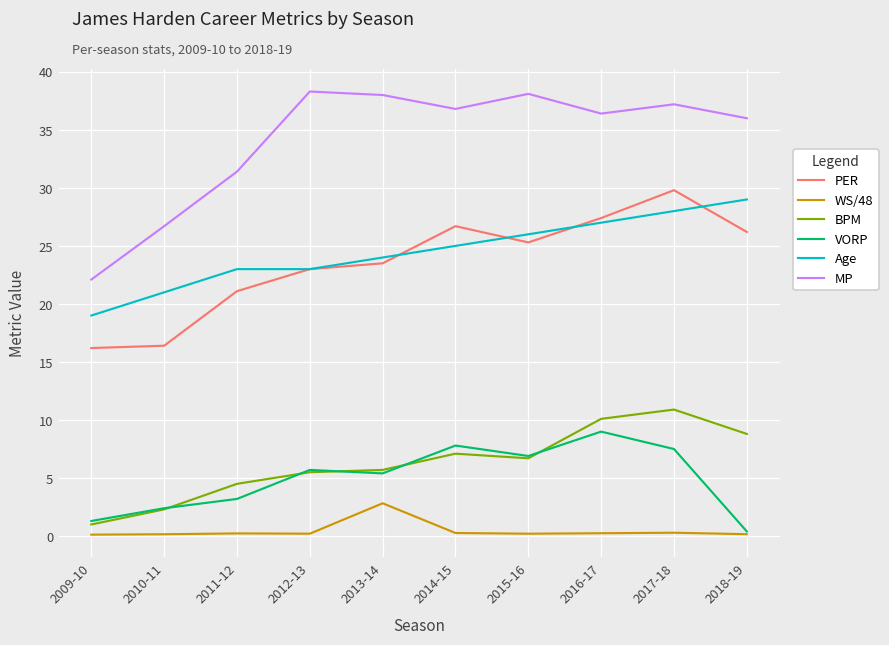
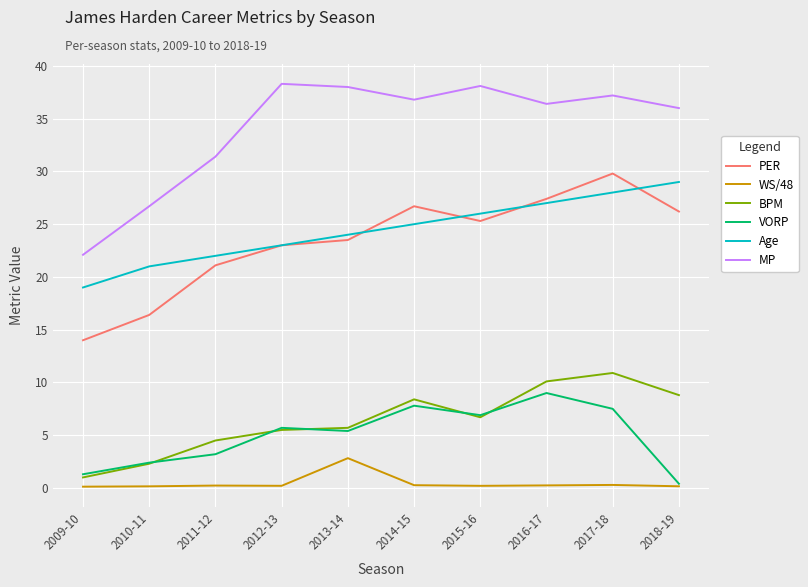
  {
    "PER": {
-     "2009-10": 16.2,
+     "2009-10": 14.0,
      "2010-11": 16.4,
      "2011-12": 21.1,
      "2013-14": 23.5,
      "2014-15": 26.7,
      "2015-16": 25.3,
      "2016-17": 27.4,
      "2017-18": 29.8,
      "2018-19": 26.2
    },
    "WS/48": {
      "2009-10": 0.1,
      "2010-11": 0.2,
      "2011-12": 0.2,
      "2012-13": 0.2,
      "2013-14": 2.8,
      "2014-15": 0.3,
      "2015-16": 0.2,
      "2016-17": 0.2,
      "2017-18": 0.3
    },
    "BPM": {
      "2009-10": 1.0,
      "2011-12": 4.5,
      "2013-14": 5.7,
-     "2014-15": 7.1,
+     "2014-15": 8.4,
      "2016-17": 10.1,
      "2017-18": 10.9,
      "2018-19": 8.8
    },
    "VORP": {
      "2009-10": 1.3,
      "2011-12": 3.2,
      "2013-14": 5.4,
      "2014-15": 7.8,
      "2016-17": 9.0,
      "2017-18": 7.5
    },
    "Age": {
      "2009-10": 19,
      "2010-11": 21,
-     "2011-12": 23,
+     "2011-12": 22,
      "2013-14": 24,
      "2014-15": 25,
      "2015-16": 26,
      "2016-17": 27,
      "2017-18": 28,
      "2018-19": 29
    },
    "MP": {
      "2009-10": 22.1,
      "2010-11": 26.7,
      "2011-12": 31.4,
      "2012-13": 38.3,
      "2013-14": 38.0,
      "2014-15": 36.8,
      "2015-16": 38.1,
      "2016-17": 36.4,
      "2017-18": 37.2,
      "2018-19": 36.0
    }
  }
